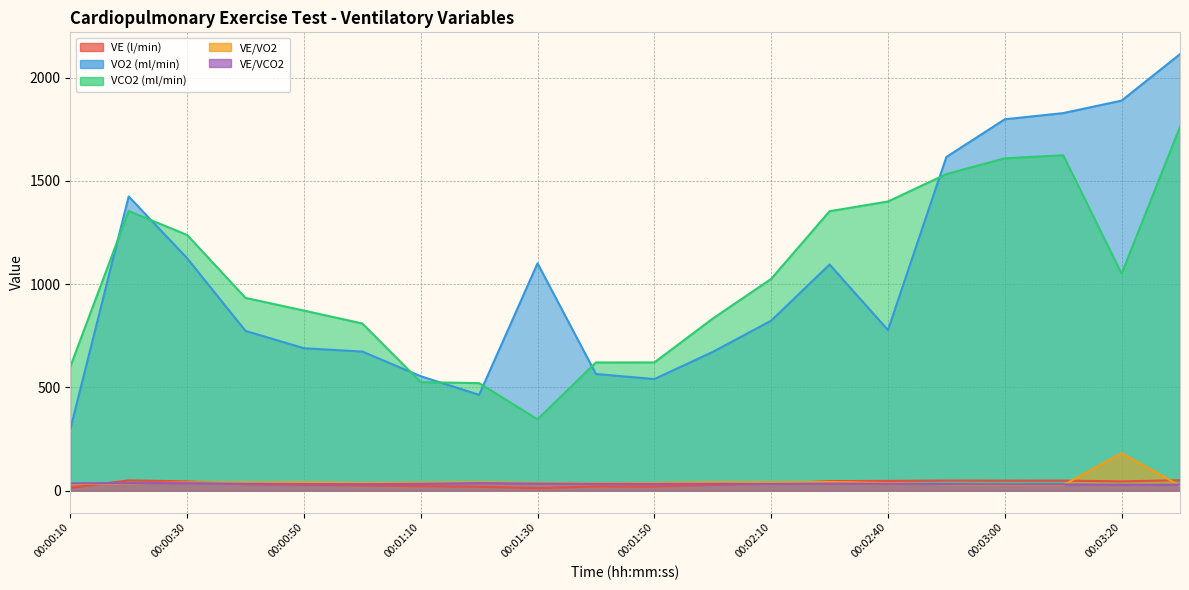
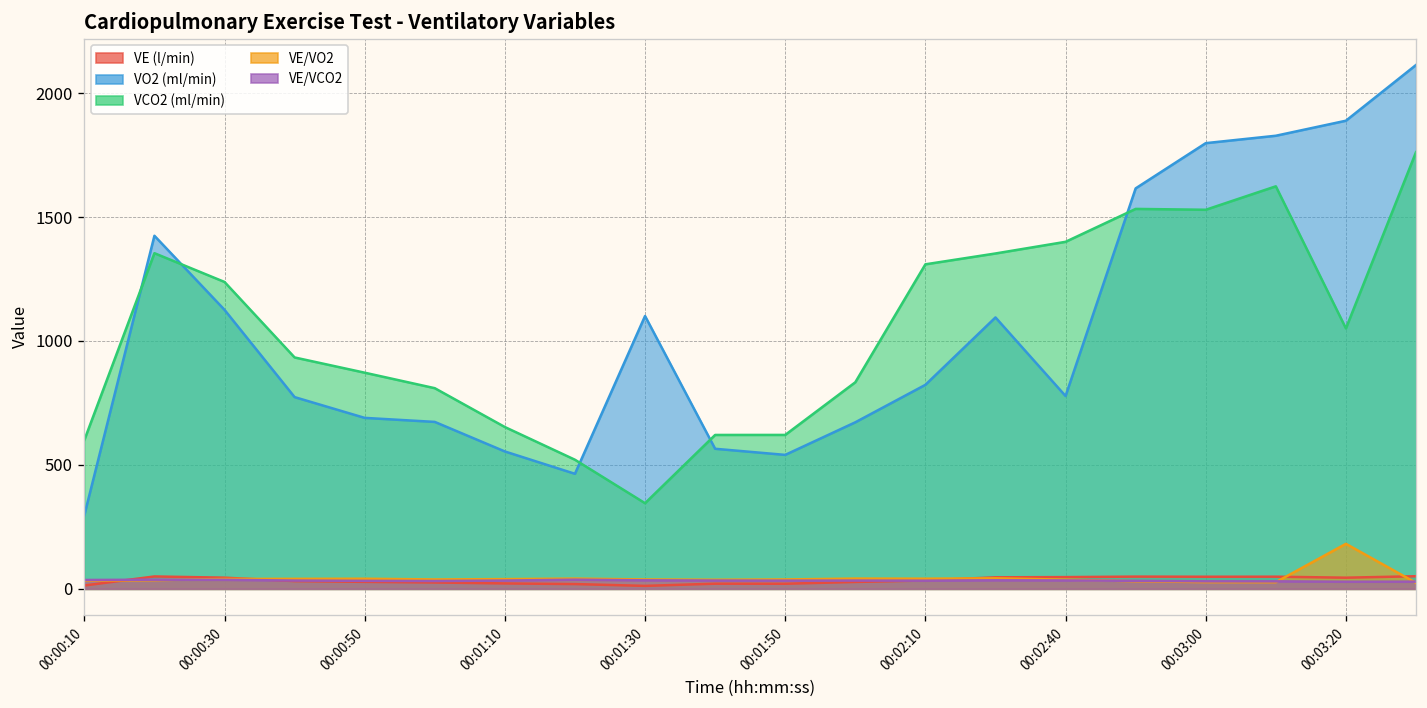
  {
    "VE (l/min)": {
      "00:00:10": 10,
      "00:01:30": 10,
      "00:01:50": 20,
      "00:03:00": 50,
      "00:03:20": 40
    },
    "VO2 (ml/min)": {
      "00:00:10": 300,
      "00:00:30": 1130,
      "00:00:50": 690,
      "00:01:10": 550,
      "00:01:30": 1100,
      "00:01:50": 540,
      "00:02:10": 820,
      "00:02:40": 780,
      "00:03:00": 1800,
      "00:03:20": 1890
    },
    "VCO2 (ml/min)": {
      "00:00:10": 600,
      "00:00:30": 1240,
      "00:00:50": 870,
-     "00:01:10": 530,
+     "00:01:10": 650,
      "00:01:30": 350,
      "00:01:50": 620,
-     "00:02:10": 1030,
+     "00:02:10": 1310,
      "00:02:40": 1400,
-     "00:03:00": 1610,
+     "00:03:00": 1530,
      "00:03:20": 1050
    },
    "VE/VO2": {
      "00:03:20": 180
    },
    "VE/VCO2": {
      "00:03:20": 30
    }
  }
